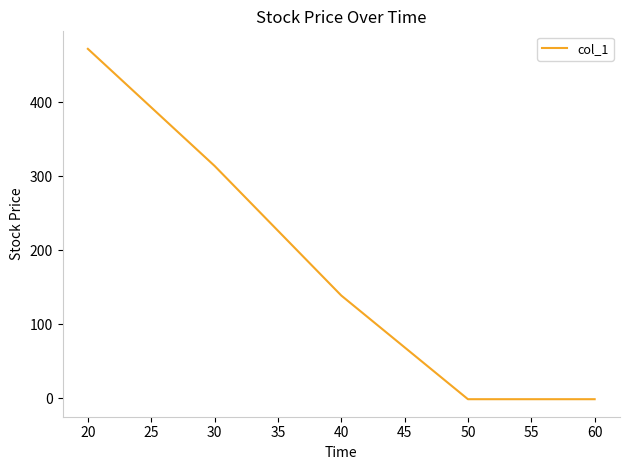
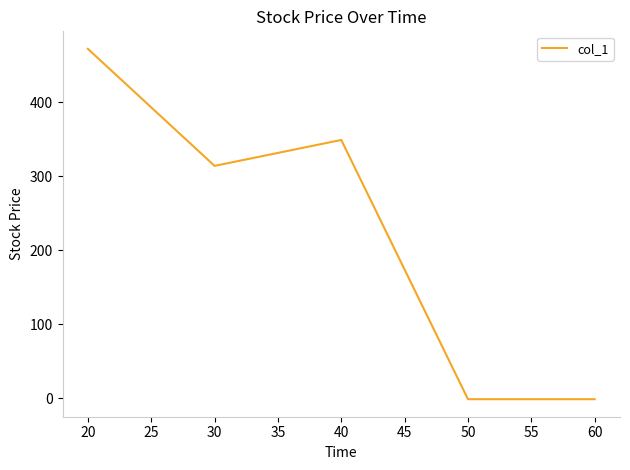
  {
    "20": 470,
    "30": 310,
-   "40": 140,
+   "40": 350,
    "50": 0,
    "60": 0
  }
